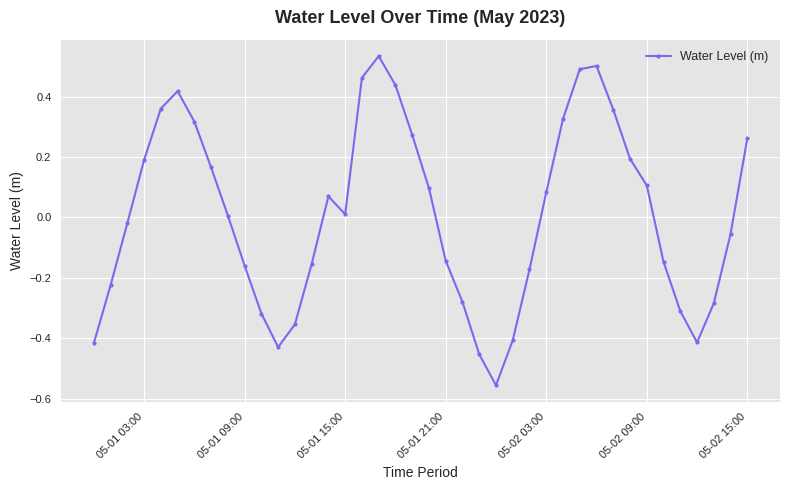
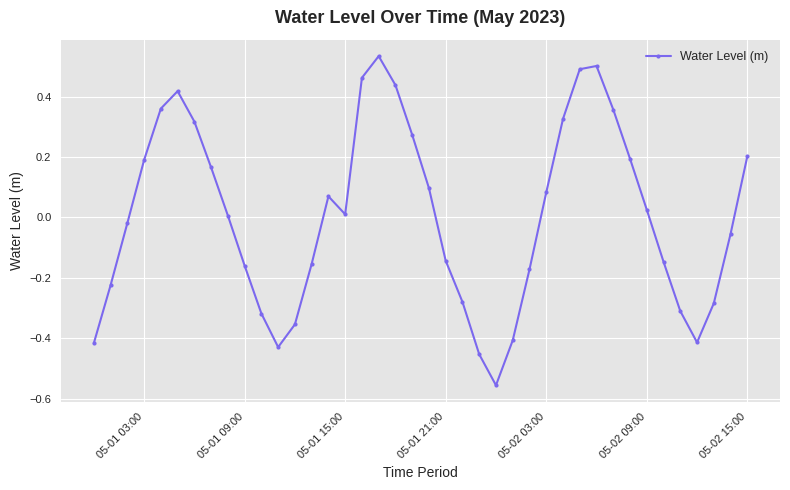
  {
    "05-01 03:00": 0.19,
    "05-01 09:00": -0.16,
    "05-01 15:00": 0.01,
    "05-01 21:00": -0.14,
    "05-02 03:00": 0.08,
-   "05-02 09:00": 0.11,
-   "05-02 15:00": 0.26
+   "05-02 09:00": 0.03,
+   "05-02 15:00": 0.20
  }
